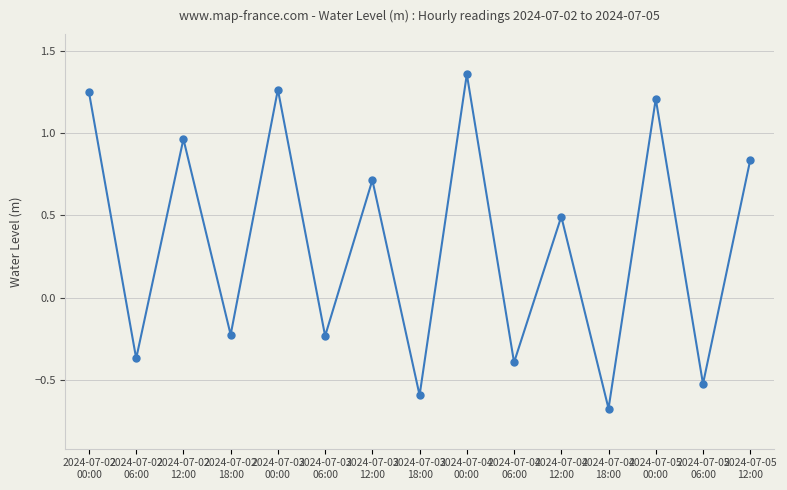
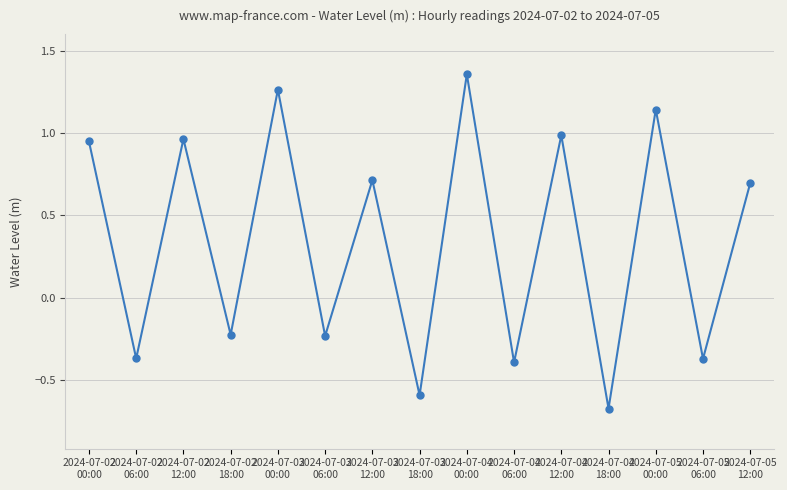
  {
-   "2024-07-02 00:00": 1.25,
+   "2024-07-02 00:00": 0.95,
    "2024-07-02 06:00": -0.37,
    "2024-07-02 12:00": 0.96,
    "2024-07-02 18:00": -0.23,
    "2024-07-03 00:00": 1.26,
    "2024-07-03 06:00": -0.23,
    "2024-07-03 12:00": 0.71,
    "2024-07-03 18:00": -0.59,
    "2024-07-04 00:00": 1.36,
    "2024-07-04 06:00": -0.39,
-   "2024-07-04 12:00": 0.49,
+   "2024-07-04 12:00": 0.99,
    "2024-07-04 18:00": -0.67,
-   "2024-07-05 00:00": 1.21,
-   "2024-07-05 06:00": -0.52,
-   "2024-07-05 12:00": 0.84
+   "2024-07-05 00:00": 1.14,
+   "2024-07-05 06:00": -0.37,
+   "2024-07-05 12:00": 0.70
  }
